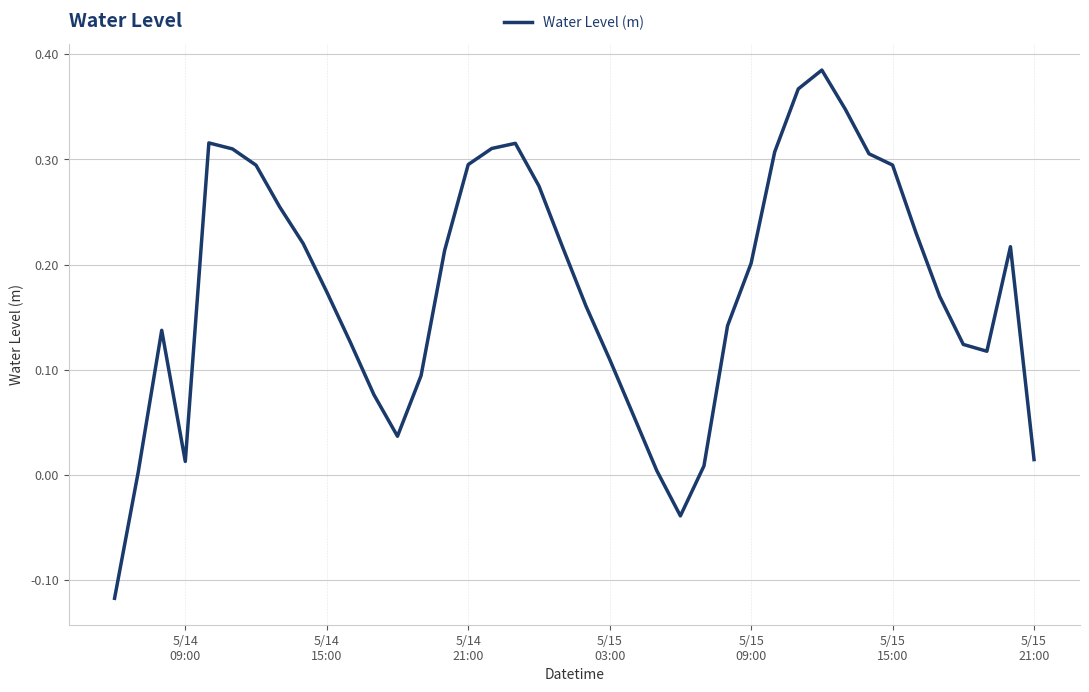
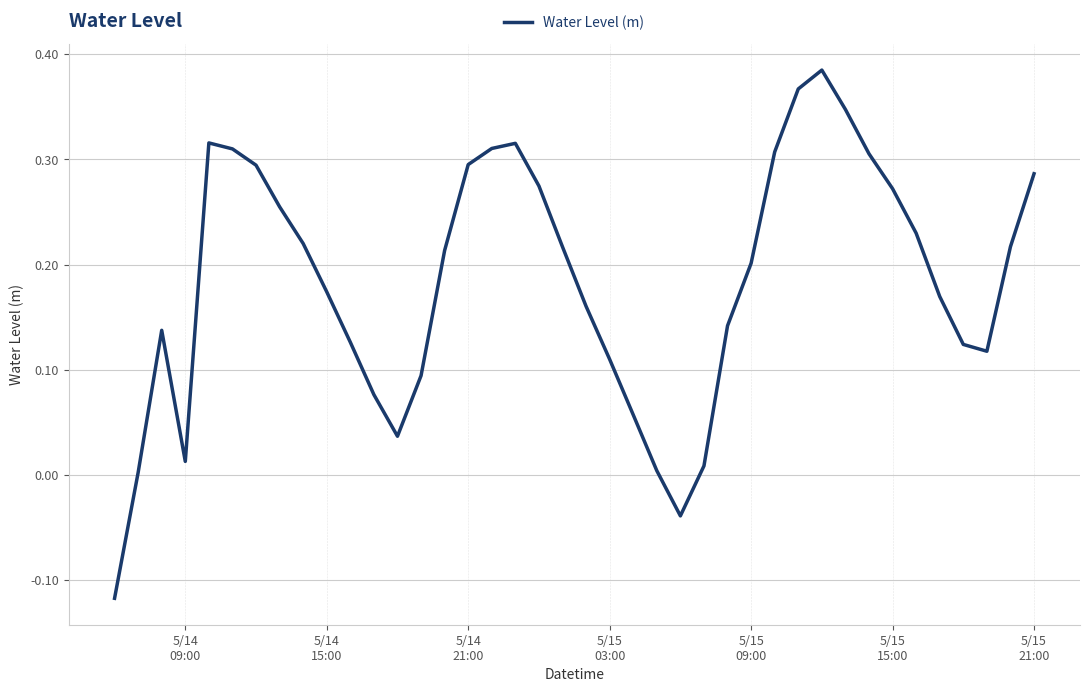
  {
    "5/14 09:00": 0.013,
    "5/14 15:00": 0.174,
    "5/14 21:00": 0.295,
    "5/15 03:00": 0.110,
    "5/15 09:00": 0.201,
-   "5/15 15:00": 0.295,
-   "5/15 21:00": 0.015
+   "5/15 15:00": 0.272,
+   "5/15 21:00": 0.286
  }
